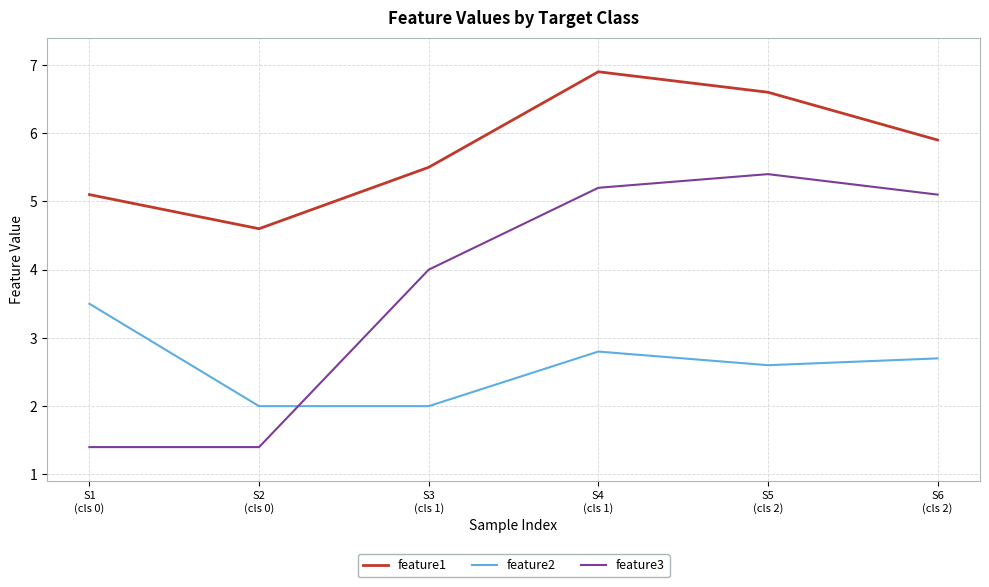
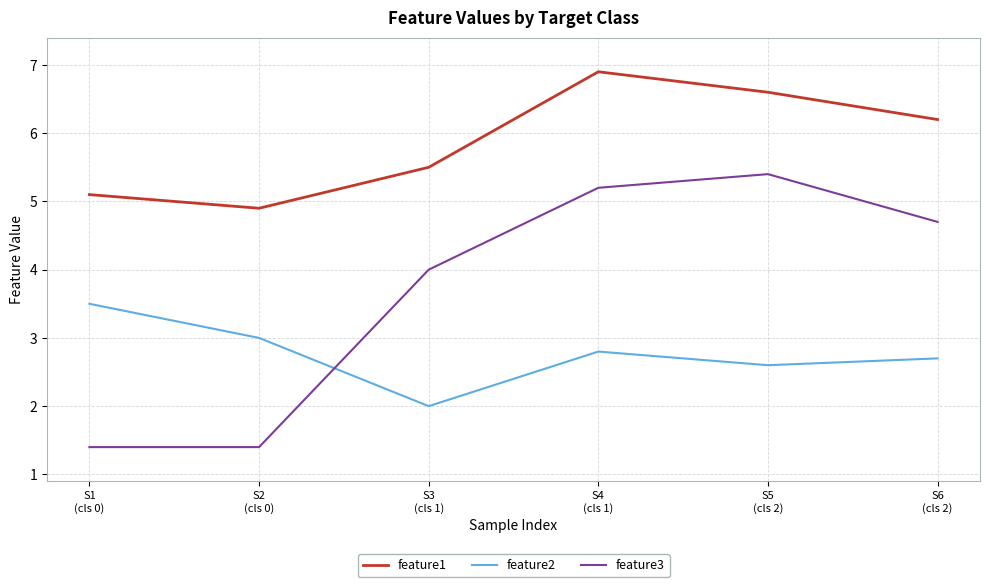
  {
    "feature1": {
      "S1 (cls 0)": 5.1,
-     "S2 (cls 0)": 4.6,
+     "S2 (cls 0)": 4.9,
      "S3 (cls 1)": 5.5,
      "S4 (cls 1)": 6.9,
      "S5 (cls 2)": 6.6,
-     "S6 (cls 2)": 5.9
+     "S6 (cls 2)": 6.2
    },
    "feature2": {
      "S1 (cls 0)": 3.5,
-     "S2 (cls 0)": 2,
+     "S2 (cls 0)": 3,
      "S3 (cls 1)": 2,
      "S4 (cls 1)": 2.8,
      "S5 (cls 2)": 2.6,
      "S6 (cls 2)": 2.7
    },
    "feature3": {
      "S1 (cls 0)": 1.4,
      "S2 (cls 0)": 1.4,
      "S3 (cls 1)": 4.0,
      "S4 (cls 1)": 5.2,
      "S5 (cls 2)": 5.4,
-     "S6 (cls 2)": 5.1
+     "S6 (cls 2)": 4.7
    }
  }
